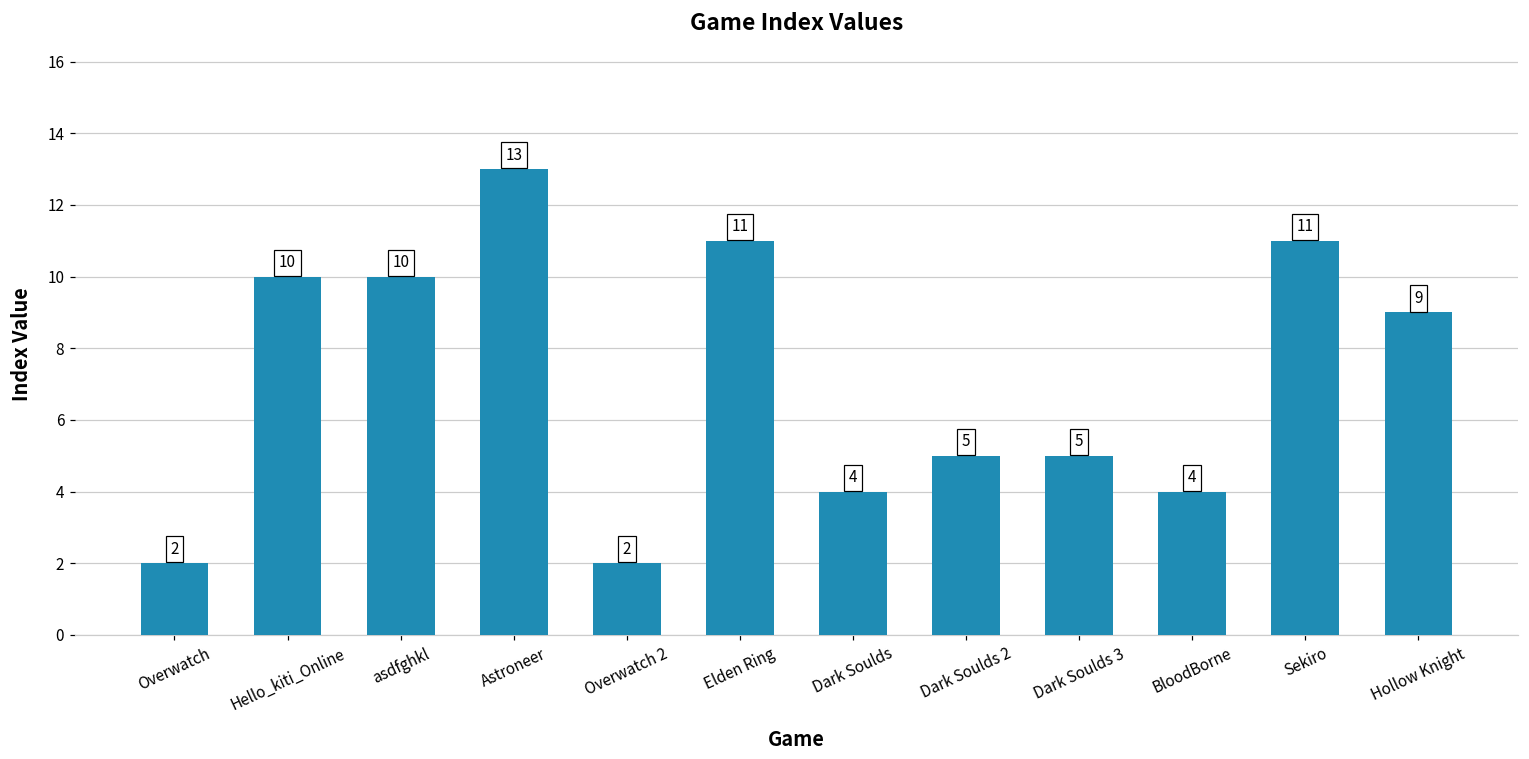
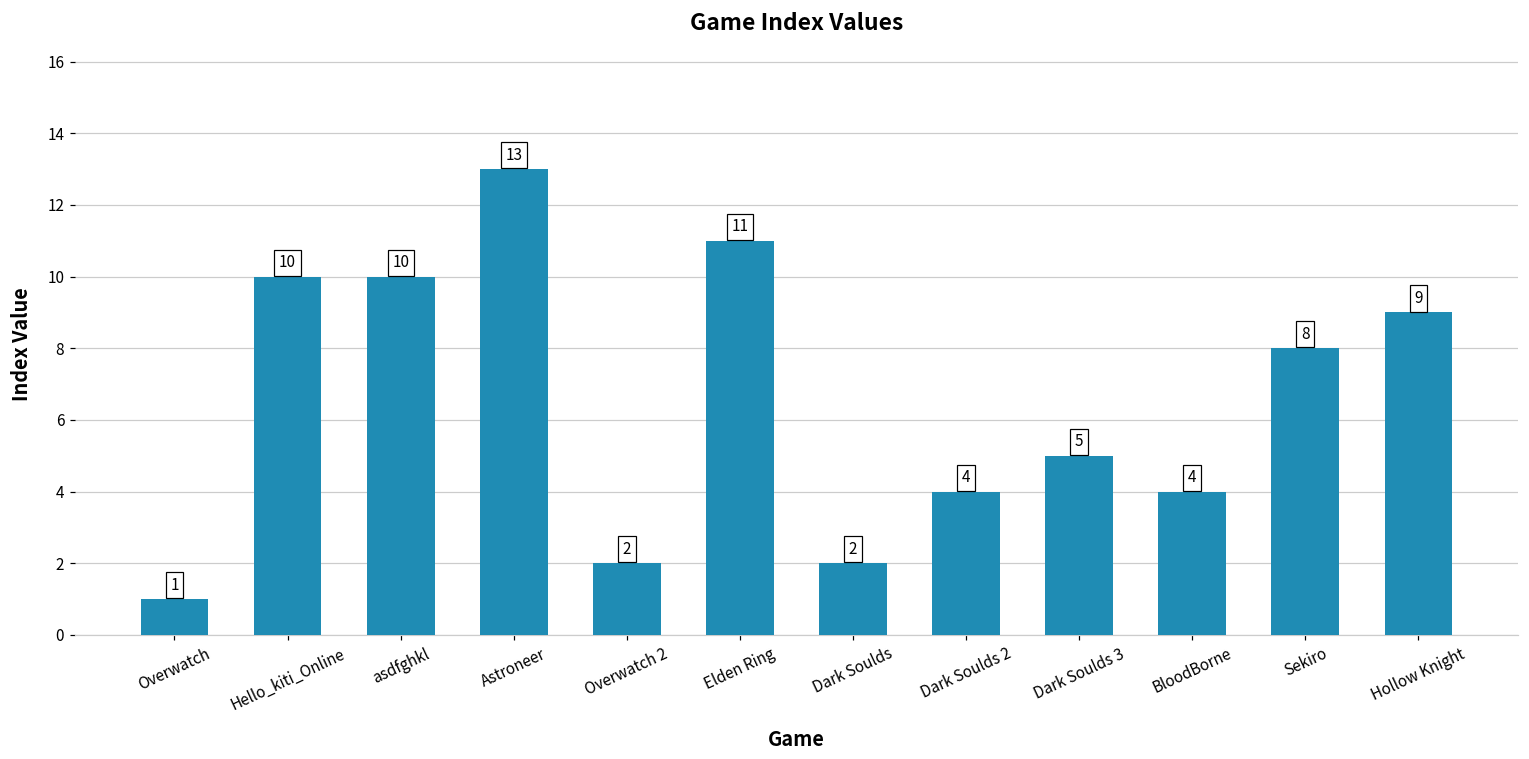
  {
-   "Overwatch": 2,
-   "Dark Soulds": 4,
-   "Dark Soulds 2": 5,
-   "Sekiro": 11
+   "Overwatch": 1,
+   "Dark Soulds": 2,
+   "Dark Soulds 2": 4,
+   "Sekiro": 8
  }
